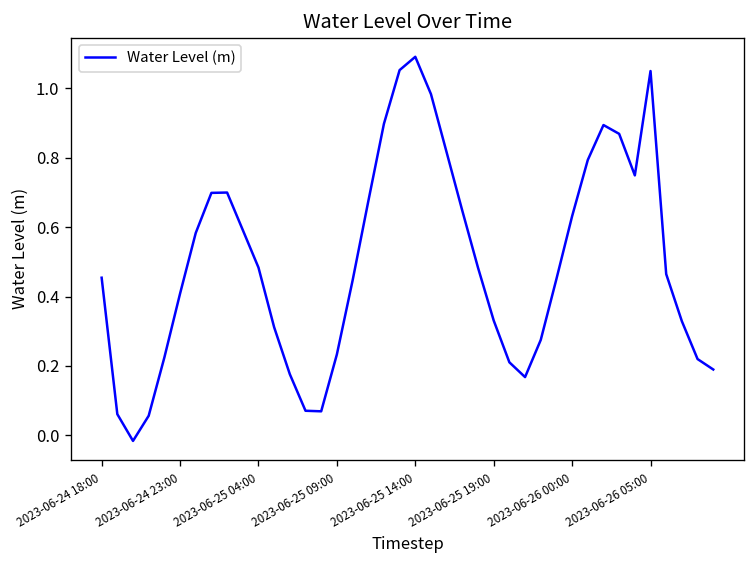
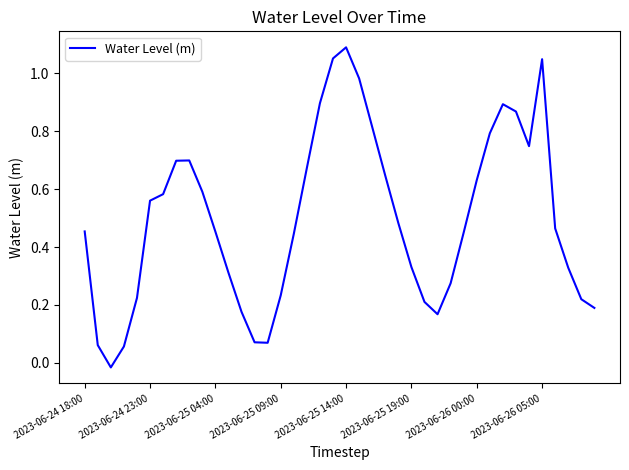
  {
    "2023-06-24 18:00": 0.45,
-   "2023-06-24 23:00": 0.41,
-   "2023-06-25 04:00": 0.48,
+   "2023-06-24 23:00": 0.56,
+   "2023-06-25 04:00": 0.45,
    "2023-06-25 09:00": 0.23,
    "2023-06-25 14:00": 1.09,
    "2023-06-25 19:00": 0.33,
    "2023-06-26 00:00": 0.63,
    "2023-06-26 05:00": 1.05
  }
